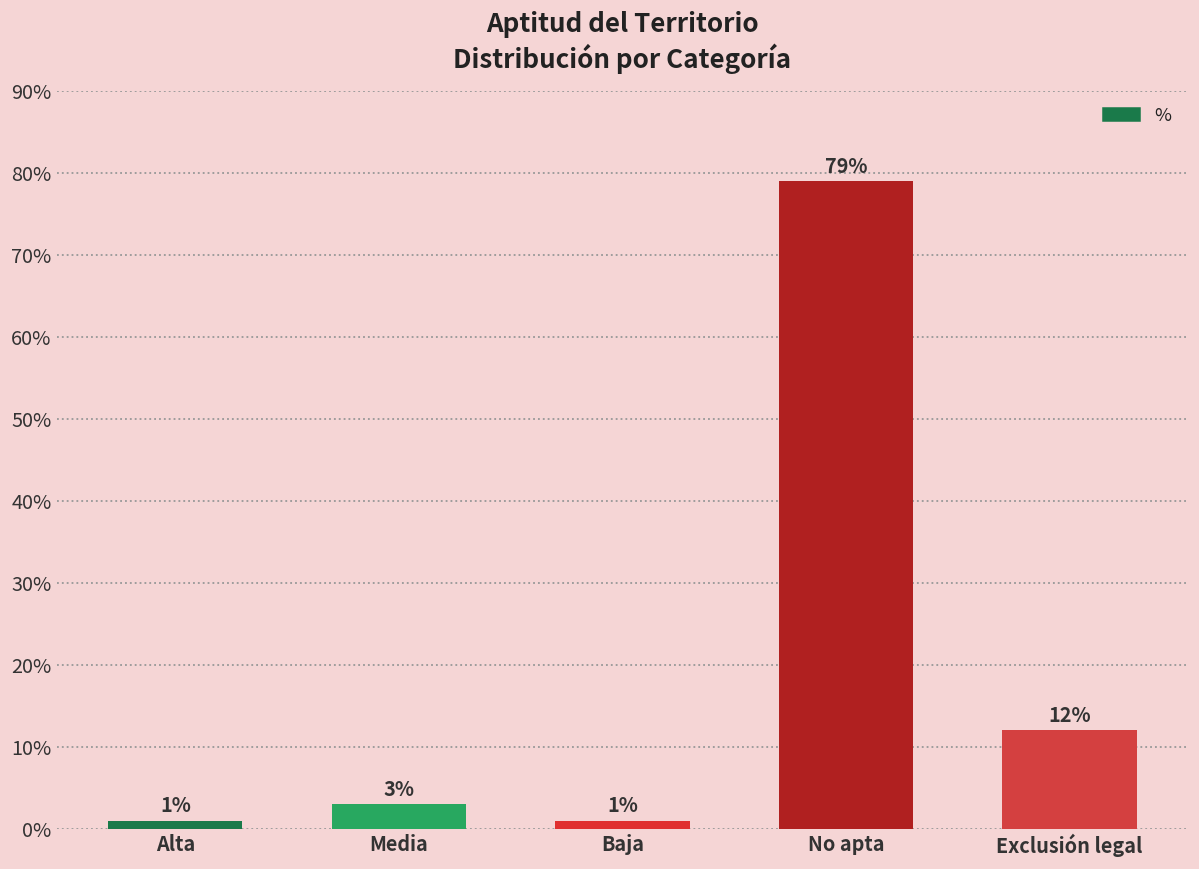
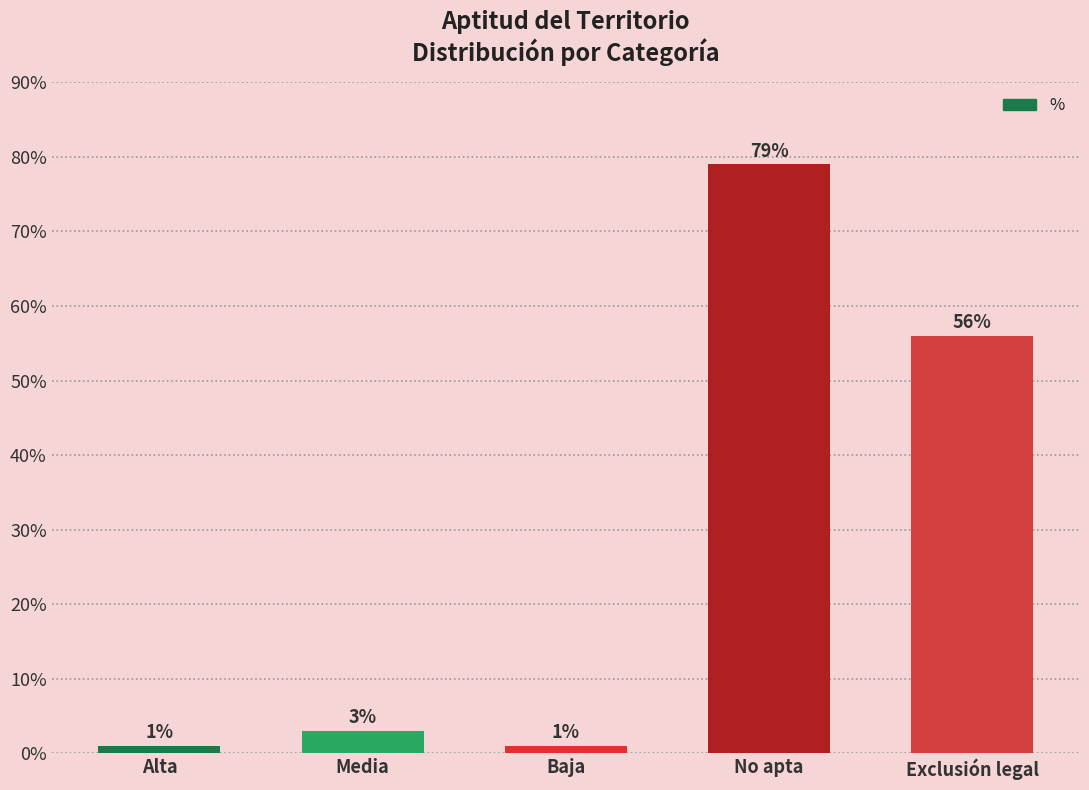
  {
    "Alta": "1%",
    "Media": "3%",
    "Baja": "1%",
    "No apta": "79%",
-   "Exclusión legal": "12%"
+   "Exclusión legal": "56%"
  }
